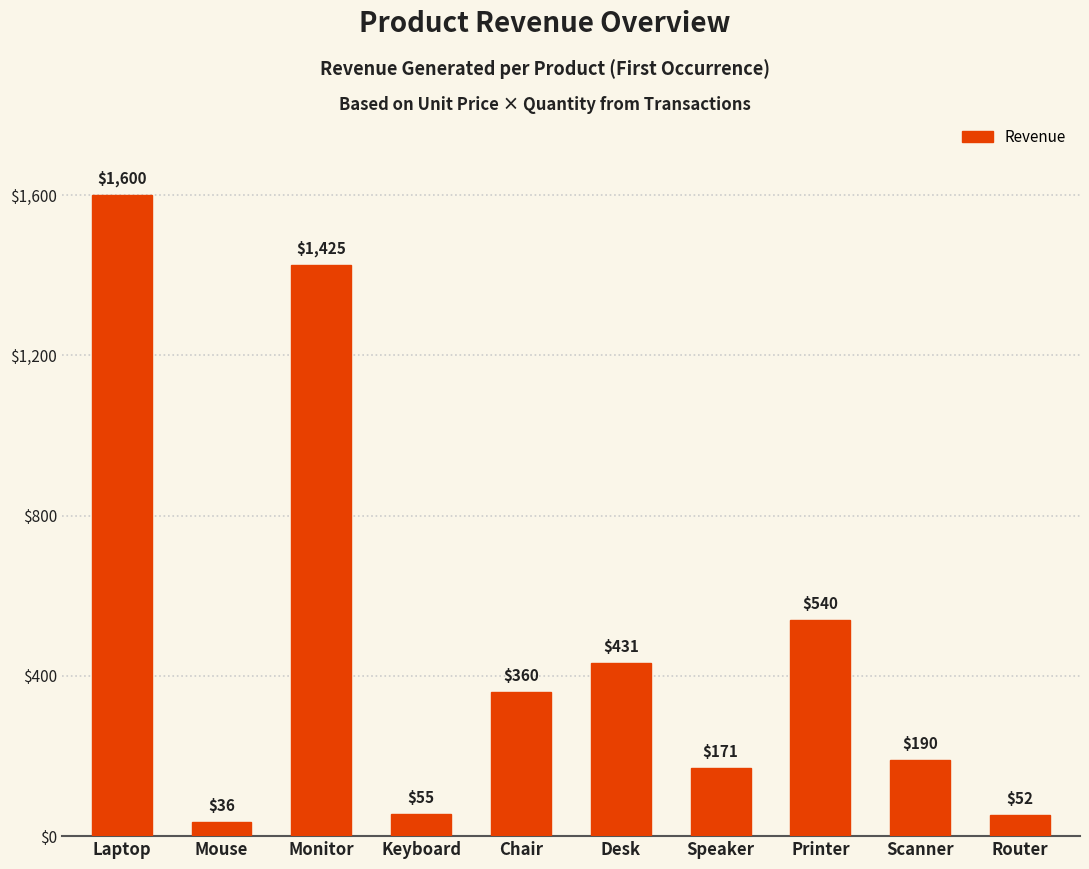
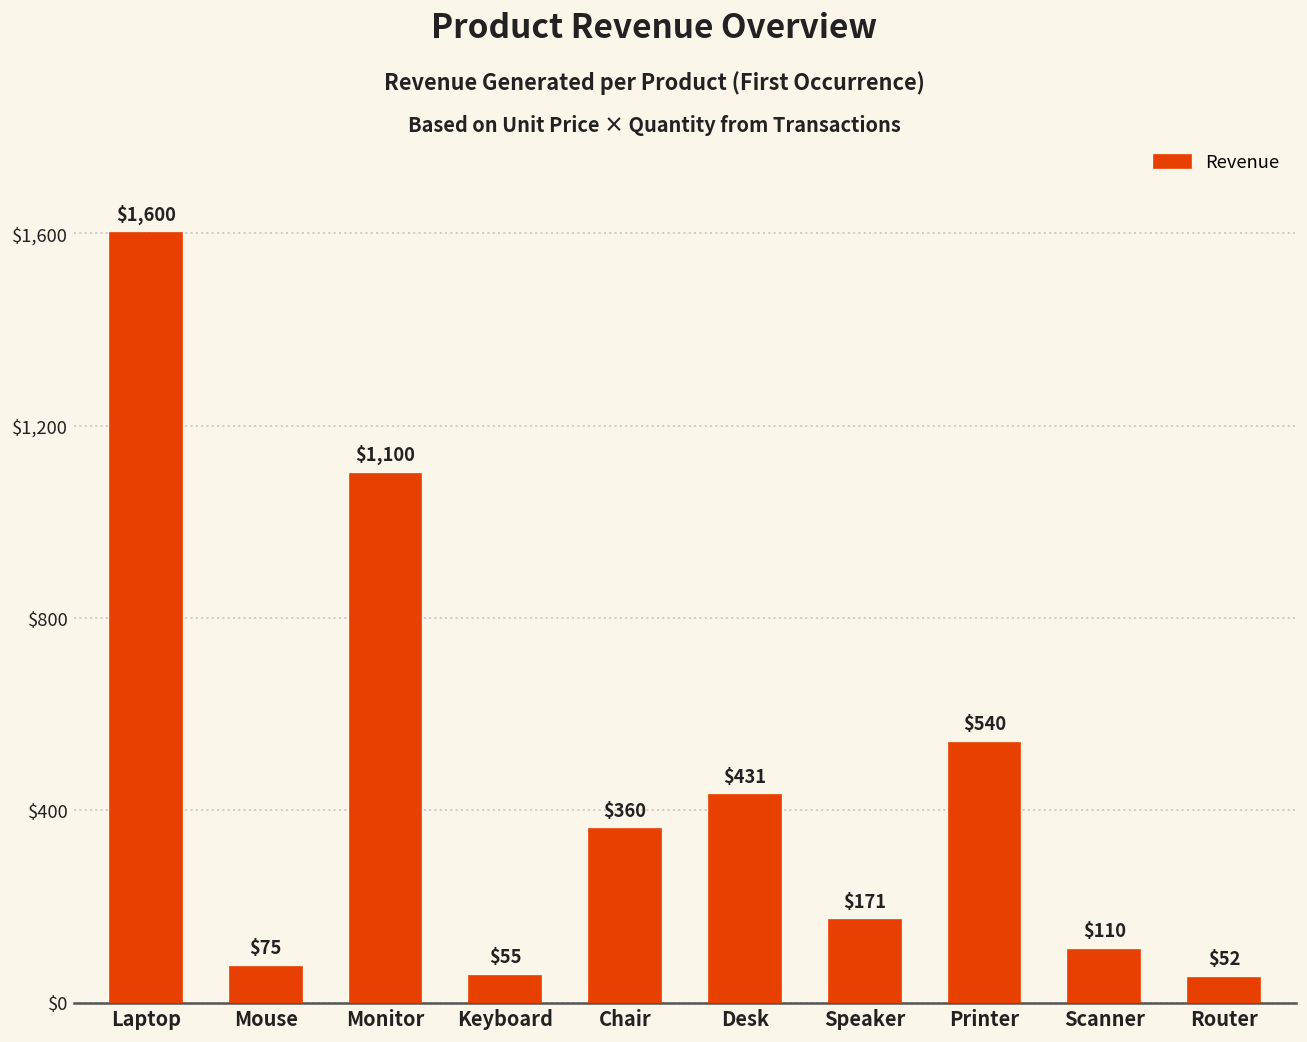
  {
    "Laptop": "$1,600",
-   "Mouse": "$36",
-   "Monitor": "$1,425",
+   "Mouse": "$75",
+   "Monitor": "$1,100",
    "Keyboard": "$55",
    "Chair": "$360",
    "Desk": "$431",
    "Speaker": "$171",
    "Printer": "$540",
-   "Scanner": "$190",
+   "Scanner": "$110",
    "Router": "$52"
  }
